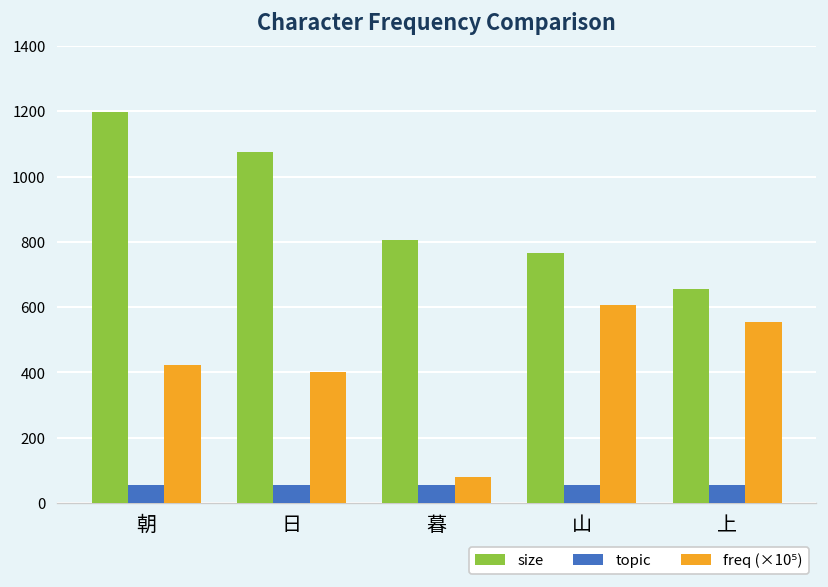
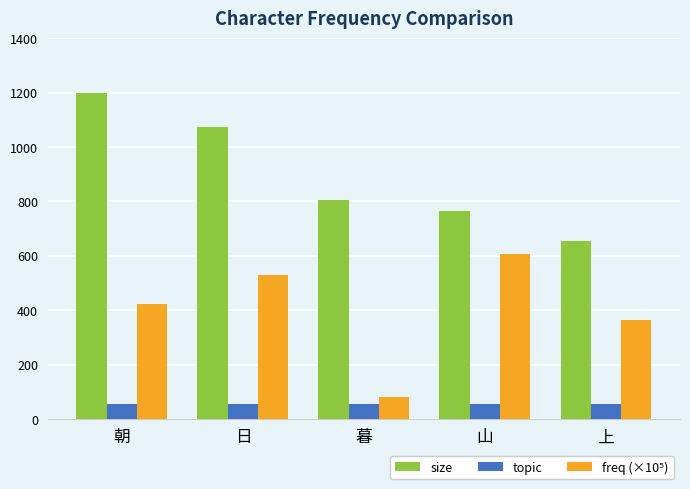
  {
    "size": {
      "朝": 1200,
      "日": 1070,
      "暮": 810,
      "山": 770,
      "上": 660
    },
    "topic": {
      "朝": 50,
      "日": 50,
      "暮": 50,
      "山": 50,
      "上": 50
    },
    "freq (×10⁵)": {
      "朝": 420,
-     "日": 400,
+     "日": 530,
      "暮": 80,
      "山": 610,
-     "上": 550
+     "上": 360
    }
  }
